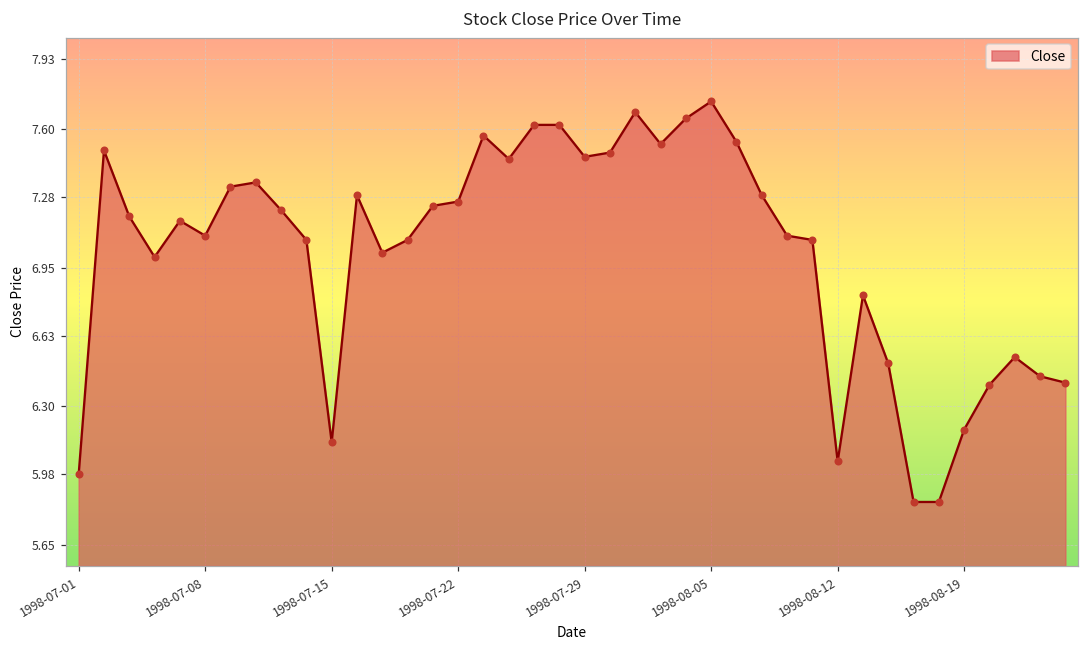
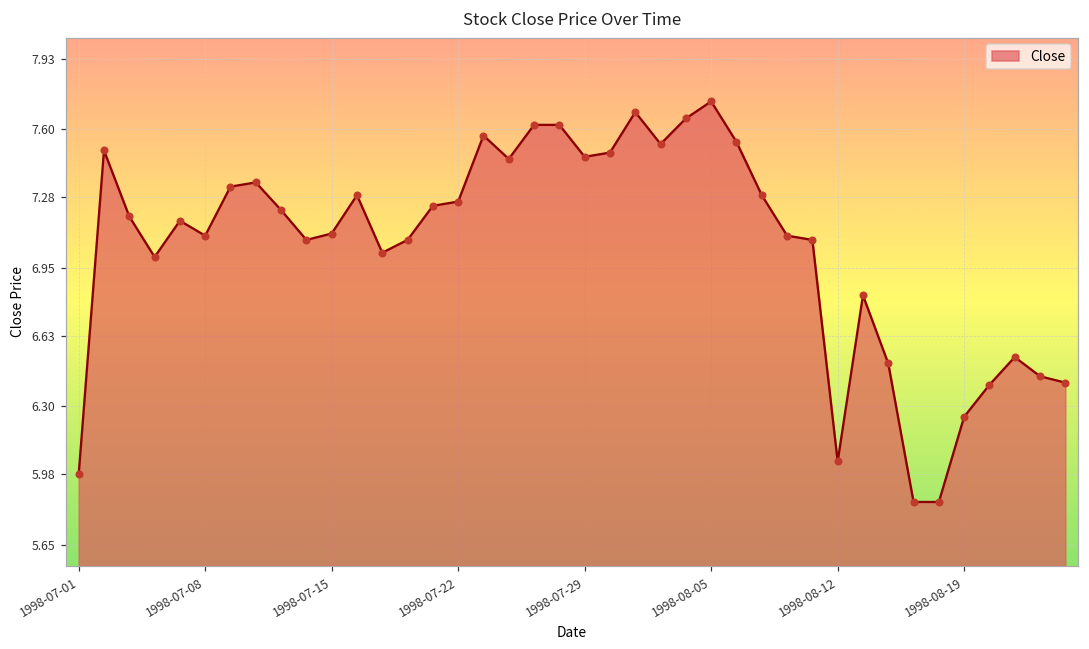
  {
    "1998-07-01": 5.98,
    "1998-07-08": 7.10,
-   "1998-07-15": 6.13,
+   "1998-07-15": 7.11,
    "1998-07-22": 7.26,
    "1998-07-29": 7.47,
    "1998-08-05": 7.73,
    "1998-08-12": 6.04,
-   "1998-08-19": 6.19
+   "1998-08-19": 6.25
  }
